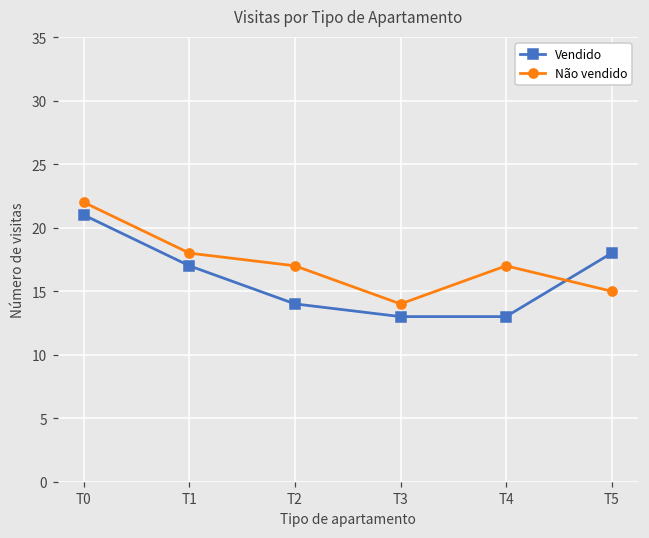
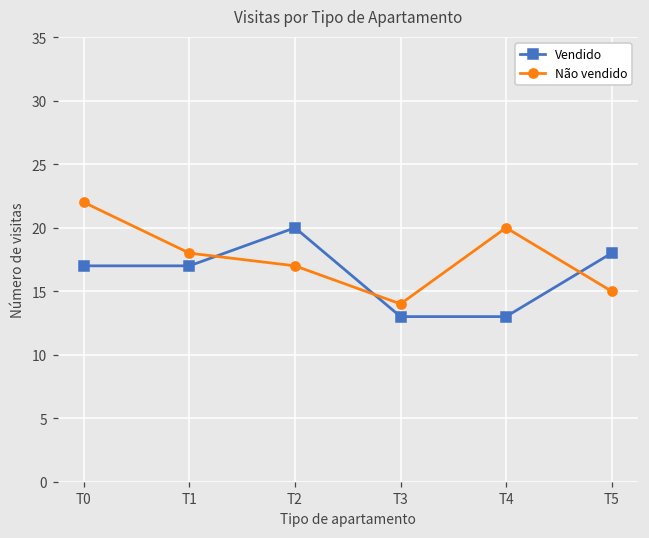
  {
    "Vendido": {
-     "T0": 21,
+     "T0": 17,
      "T1": 17,
-     "T2": 14,
+     "T2": 20,
      "T3": 13,
      "T4": 13,
      "T5": 18
    },
    "Não vendido": {
      "T0": 22,
      "T1": 18,
      "T2": 17,
      "T3": 14,
-     "T4": 17,
+     "T4": 20,
      "T5": 15
    }
  }
